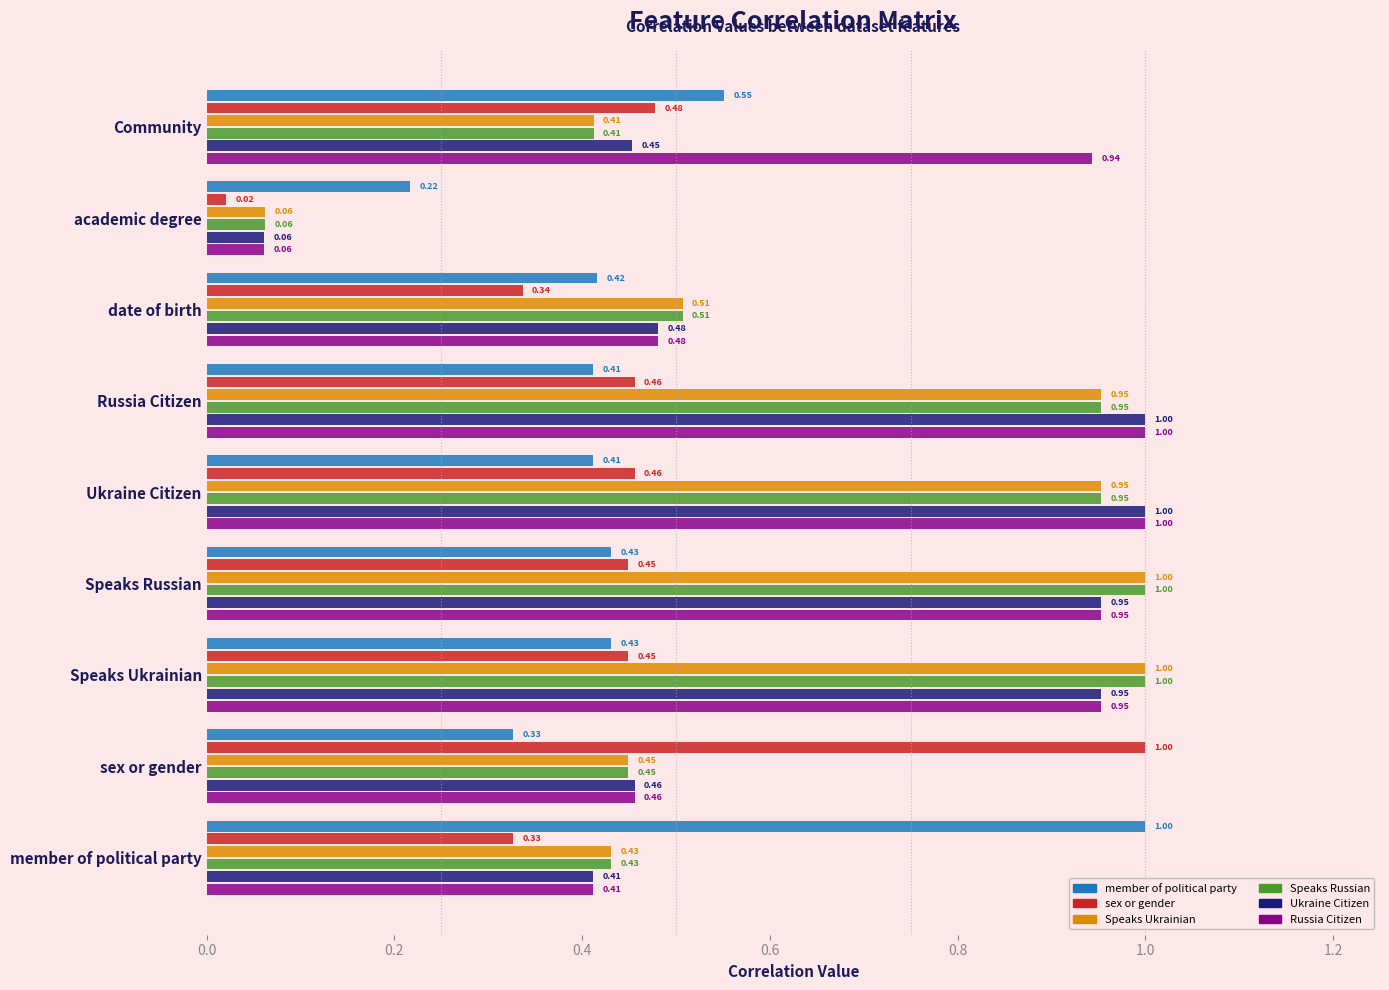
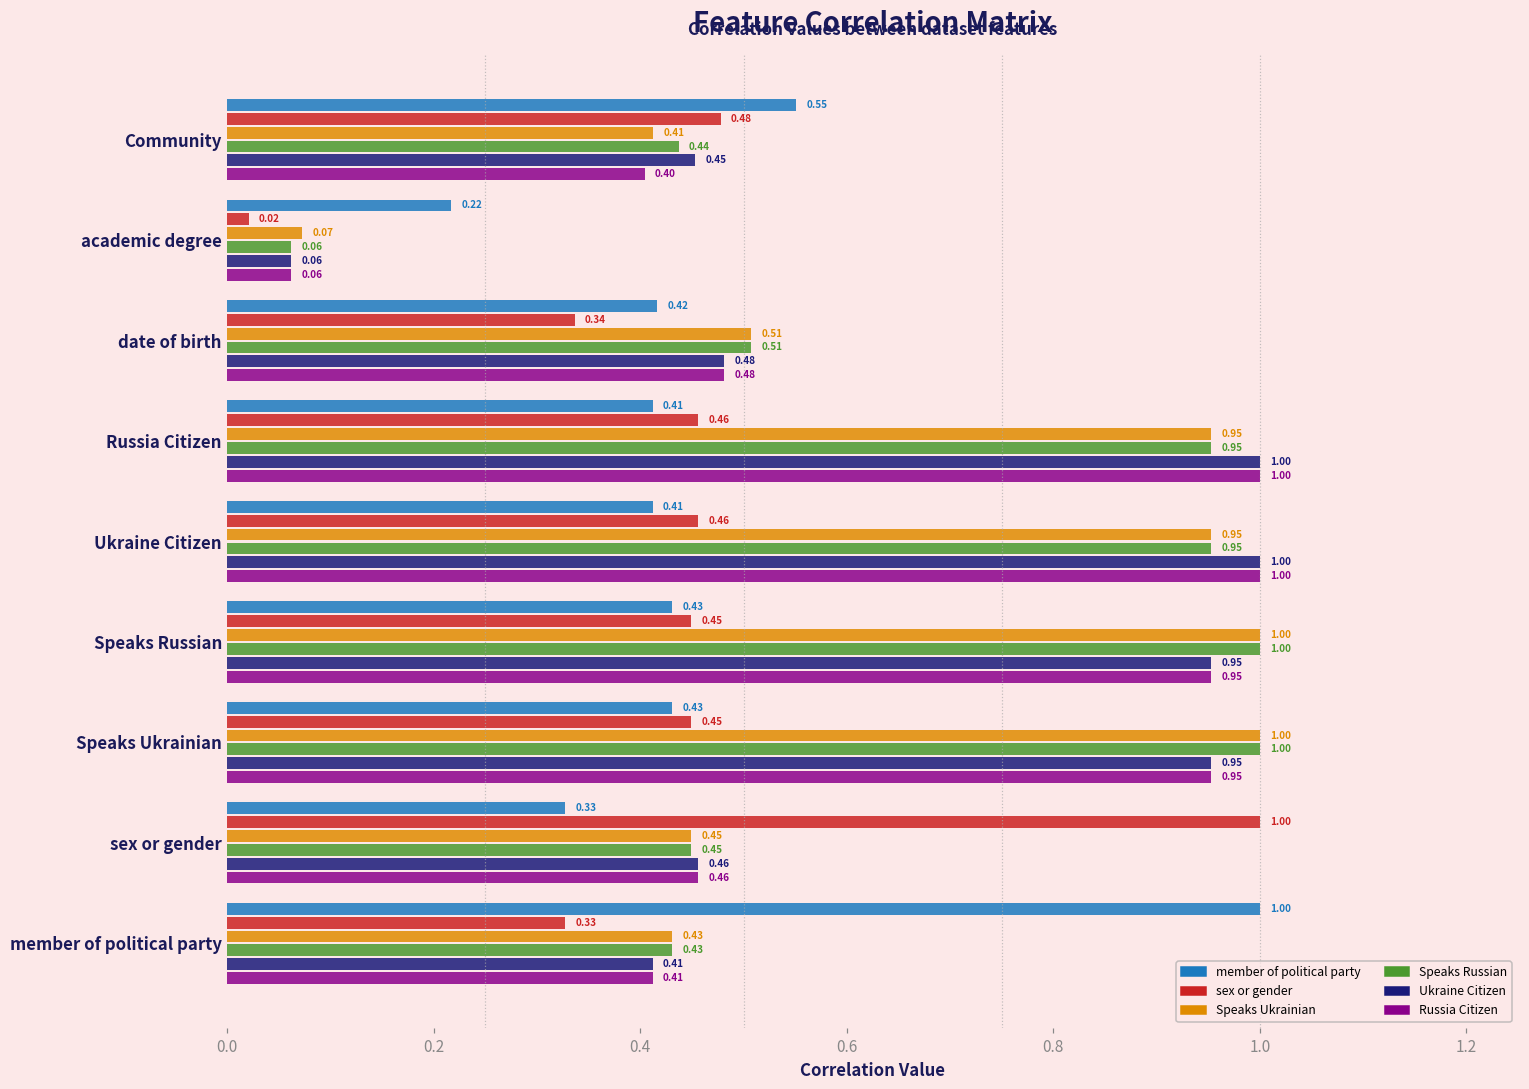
  {
    "member of political party": {
      "Community": 0.55,
      "academic degree": 0.22,
      "date of birth": 0.42,
      "Russia Citizen": 0.41,
      "Ukraine Citizen": 0.41,
      "Speaks Russian": 0.43,
      "Speaks Ukrainian": 0.43,
      "sex or gender": 0.33,
      "member of political party": 1.00
    },
    "sex or gender": {
      "Community": 0.48,
      "academic degree": 0.02,
      "date of birth": 0.34,
      "Russia Citizen": 0.46,
      "Ukraine Citizen": 0.46,
      "Speaks Russian": 0.45,
      "Speaks Ukrainian": 0.45,
      "sex or gender": 1.00,
      "member of political party": 0.33
    },
    "Speaks Ukrainian": {
      "Community": 0.41,
-     "academic degree": 0.06,
+     "academic degree": 0.07,
      "date of birth": 0.51,
      "Russia Citizen": 0.95,
      "Ukraine Citizen": 0.95,
      "Speaks Russian": 1.00,
      "Speaks Ukrainian": 1.00,
      "sex or gender": 0.45,
      "member of political party": 0.43
    },
    "Speaks Russian": {
-     "Community": 0.41,
+     "Community": 0.44,
      "academic degree": 0.06,
      "date of birth": 0.51,
      "Russia Citizen": 0.95,
      "Ukraine Citizen": 0.95,
      "Speaks Russian": 1.00,
      "Speaks Ukrainian": 1.00,
      "sex or gender": 0.45,
      "member of political party": 0.43
    },
    "Ukraine Citizen": {
      "Community": 0.45,
      "academic degree": 0.06,
      "date of birth": 0.48,
      "Russia Citizen": 1.00,
      "Ukraine Citizen": 1.00,
      "Speaks Russian": 0.95,
      "Speaks Ukrainian": 0.95,
      "sex or gender": 0.46,
      "member of political party": 0.41
    },
    "Russia Citizen": {
-     "Community": 0.94,
+     "Community": 0.40,
      "academic degree": 0.06,
      "date of birth": 0.48,
      "Russia Citizen": 1.00,
      "Ukraine Citizen": 1.00,
      "Speaks Russian": 0.95,
      "Speaks Ukrainian": 0.95,
      "sex or gender": 0.46,
      "member of political party": 0.41
    }
  }
